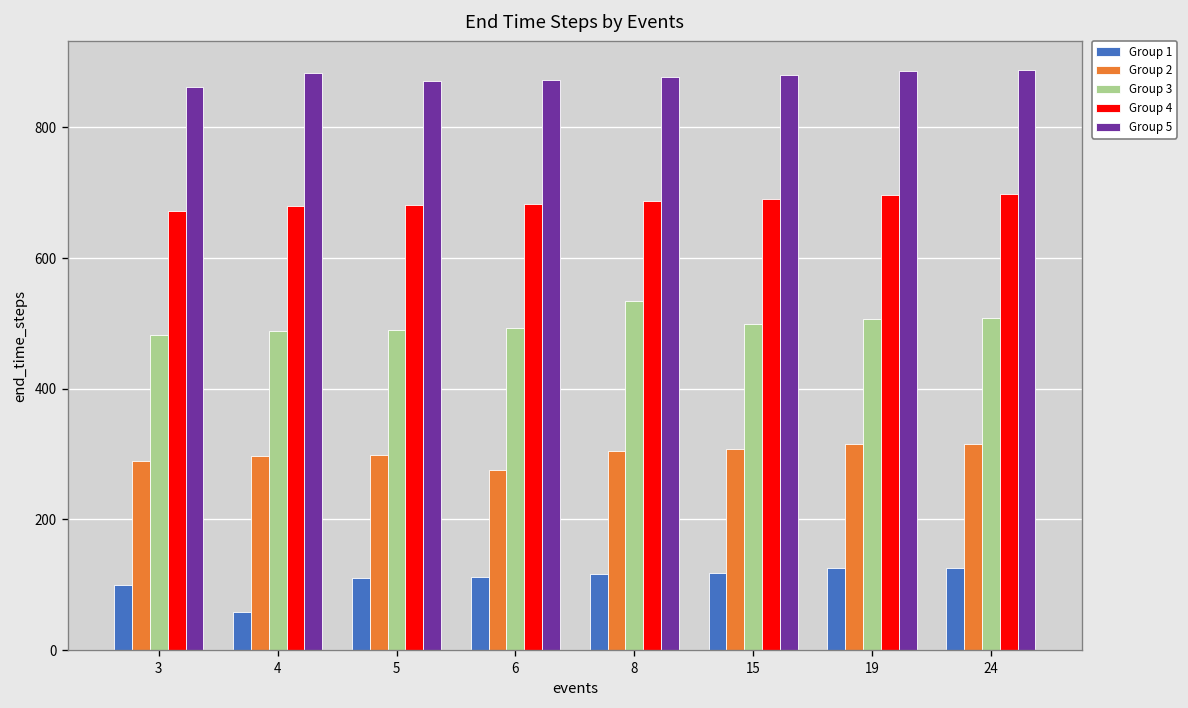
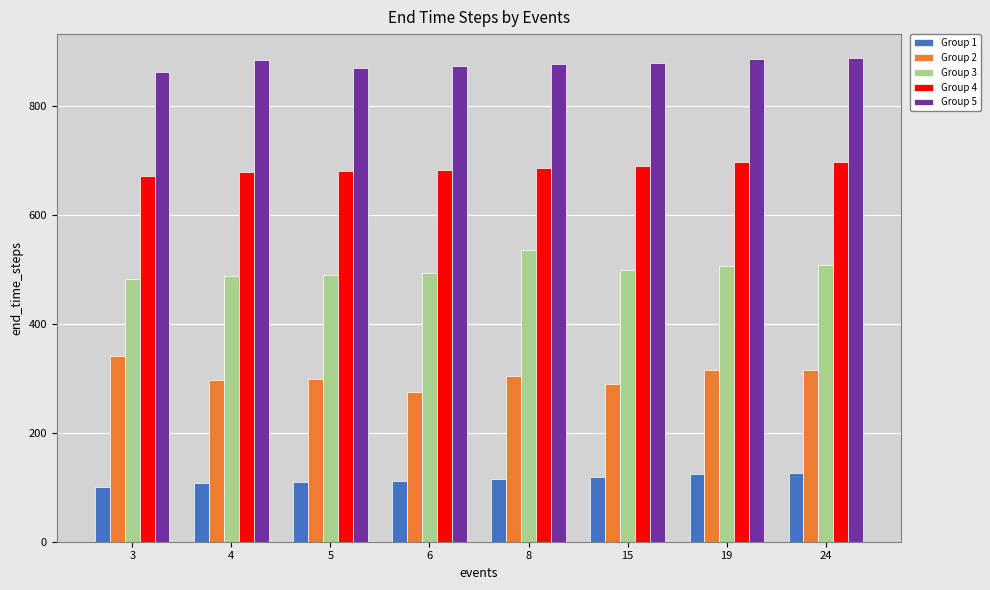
  {
    "Group 1": {
      "3": 100,
-     "4": 60,
+     "4": 110,
      "5": 110,
      "6": 110,
      "8": 120,
      "15": 120,
      "19": 130,
      "24": 130
    },
    "Group 2": {
-     "3": 290,
+     "3": 340,
      "4": 300,
      "5": 300,
      "6": 280,
      "8": 310,
-     "15": 310,
+     "15": 290,
      "19": 320,
      "24": 320
    },
    "Group 3": {
      "3": 480,
      "4": 490,
      "5": 490,
      "6": 490,
      "8": 540,
      "15": 500,
      "19": 510,
      "24": 510
    },
    "Group 4": {
      "3": 670,
      "4": 680,
      "5": 680,
      "6": 680,
      "8": 690,
      "15": 690,
      "19": 700,
      "24": 700
    },
    "Group 5": {
      "3": 860,
      "4": 880,
      "5": 870,
      "6": 870,
      "8": 880,
      "15": 880,
      "19": 890,
      "24": 890
    }
  }
